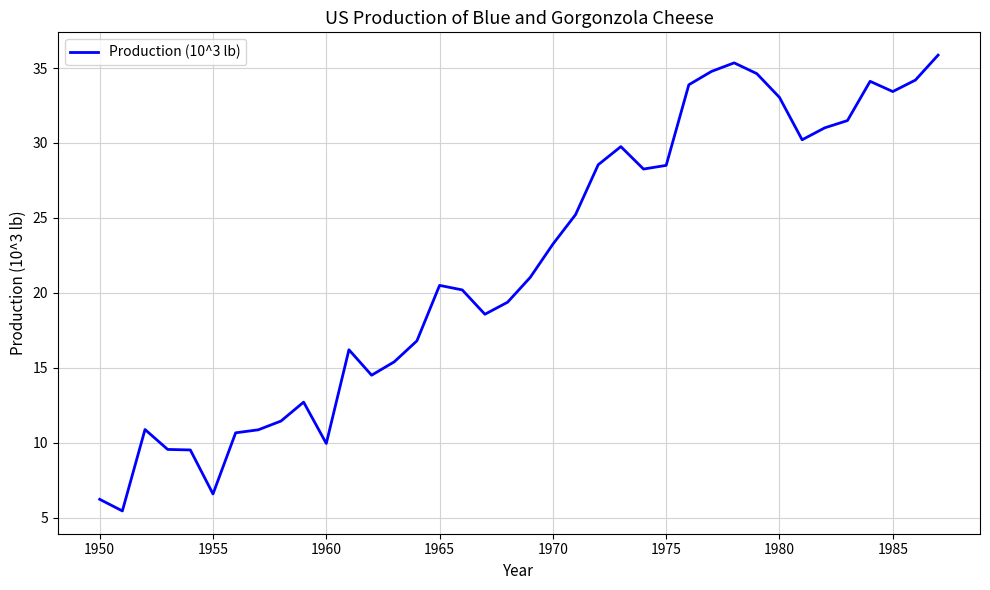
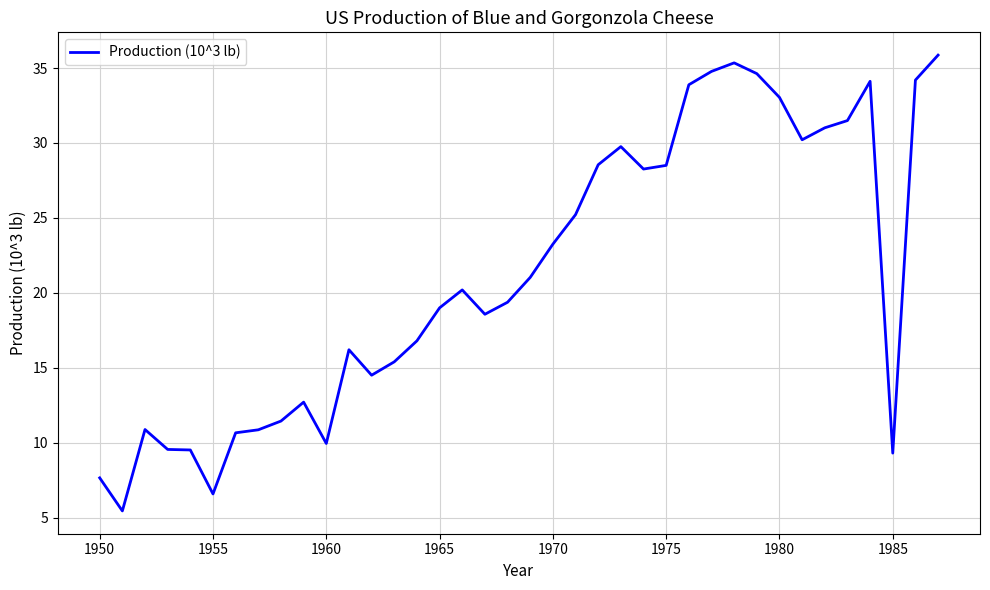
  {
-   "1950": 6.2,
+   "1950": 7.7,
    "1955": 6.6,
    "1960": 10.0,
-   "1965": 20.5,
+   "1965": 19.0,
    "1970": 23.3,
    "1975": 28.5,
    "1980": 33.0,
-   "1985": 33.4
+   "1985": 9.3
  }
